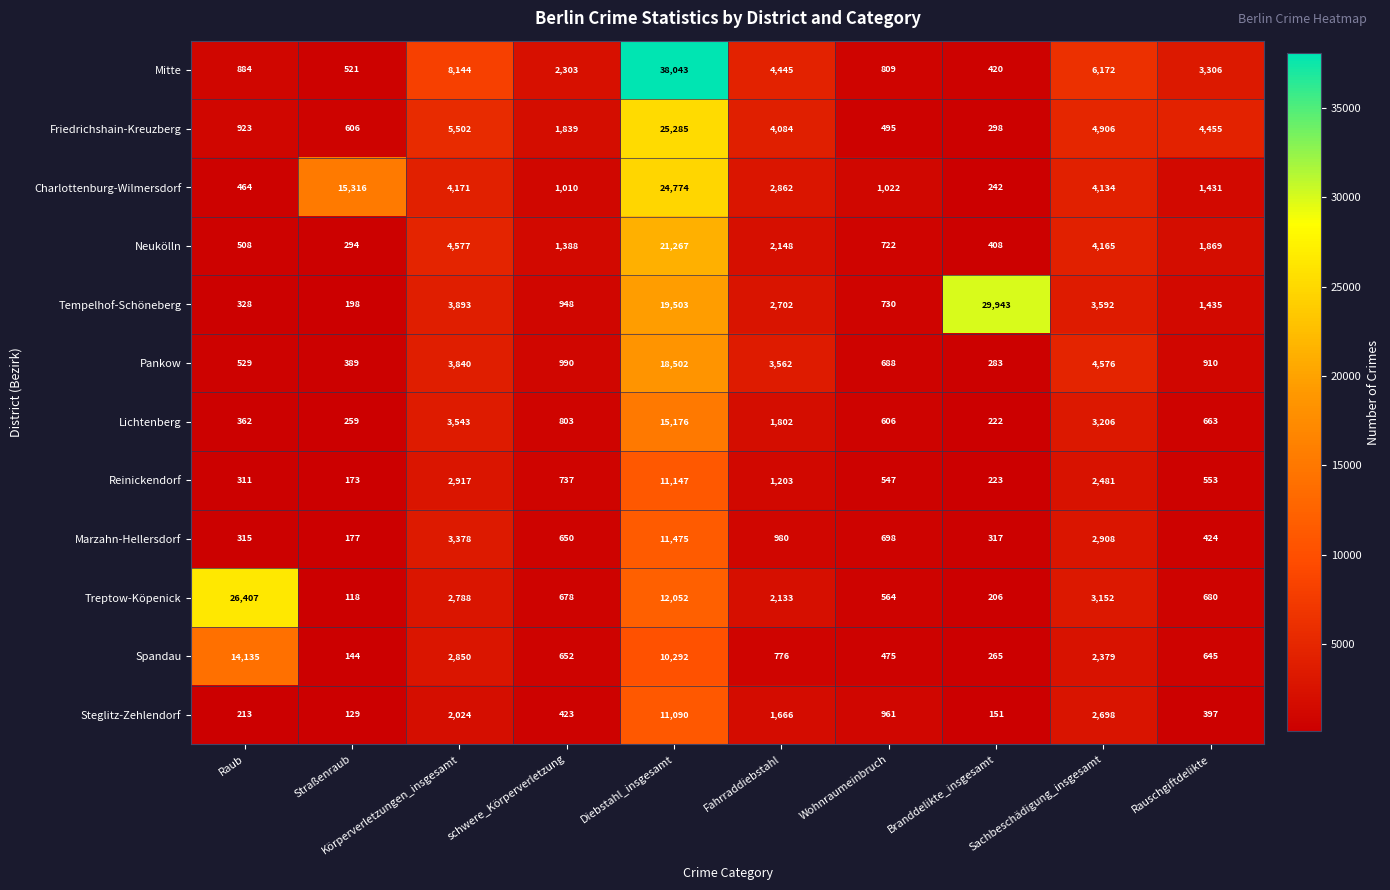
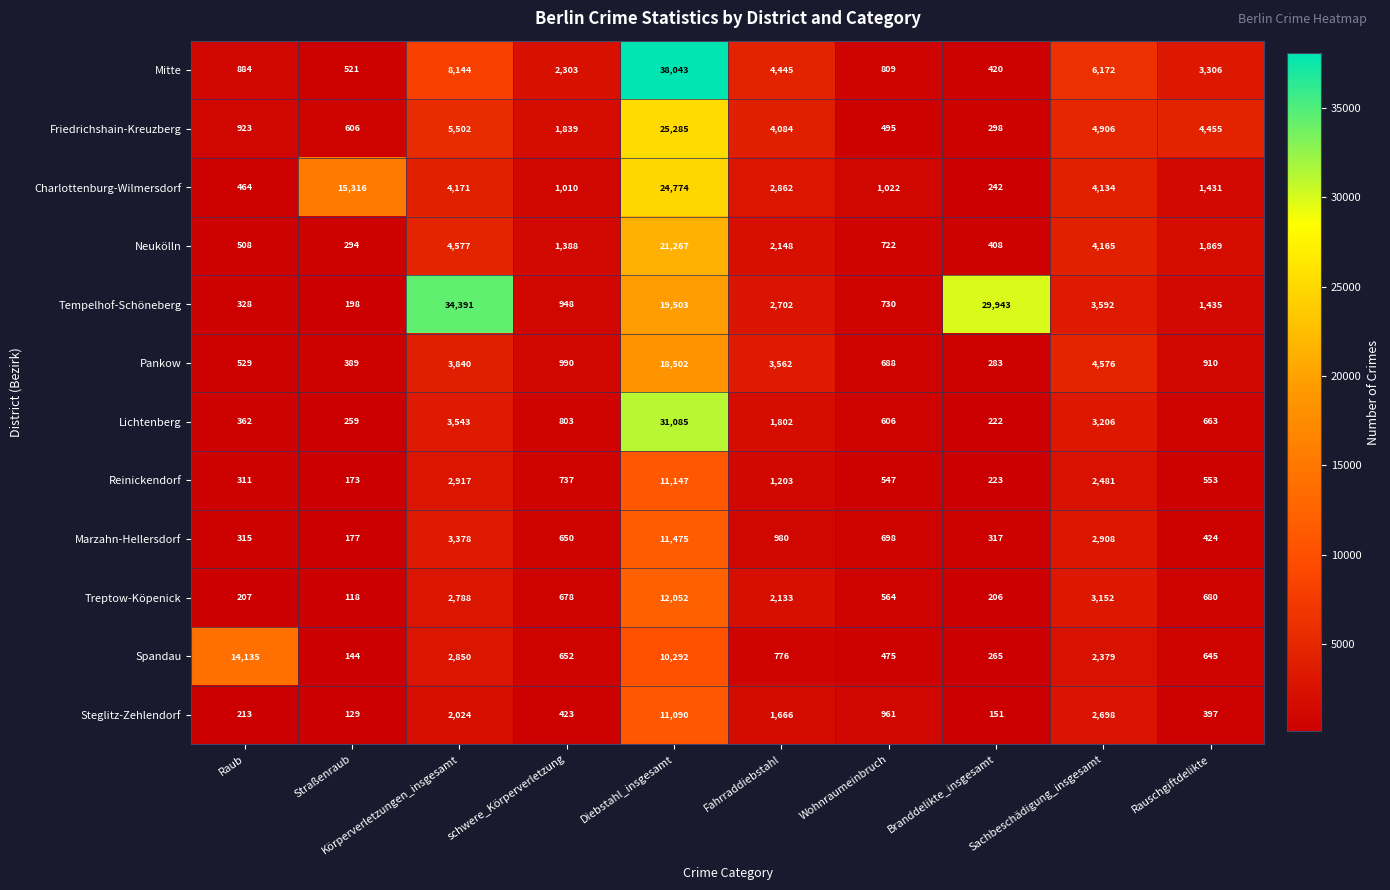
  {
    "Mitte": {
      "Raub": "884",
      "Straßenraub": "521",
      "Körperverletzungen_insgesamt": "8,144",
      "schwere_Körperverletzung": "2,303",
      "Diebstahl_insgesamt": "38,043",
      "Fahrraddiebstahl": "4,445",
      "Wohnraumeinbruch": "809",
      "Branddelikte_insgesamt": "420",
      "Sachbeschädigung_insgesamt": "6,172",
      "Rauschgiftdelikte": "3,306"
    },
    "Friedrichshain-Kreuzberg": {
      "Raub": "923",
      "Straßenraub": "606",
      "Körperverletzungen_insgesamt": "5,502",
      "schwere_Körperverletzung": "1,839",
      "Diebstahl_insgesamt": "25,285",
      "Fahrraddiebstahl": "4,084",
      "Wohnraumeinbruch": "495",
      "Branddelikte_insgesamt": "298",
      "Sachbeschädigung_insgesamt": "4,906",
      "Rauschgiftdelikte": "4,455"
    },
    "Charlottenburg-Wilmersdorf": {
      "Raub": "464",
      "Straßenraub": "15,316",
      "Körperverletzungen_insgesamt": "4,171",
      "schwere_Körperverletzung": "1,010",
      "Diebstahl_insgesamt": "24,774",
      "Fahrraddiebstahl": "2,862",
      "Wohnraumeinbruch": "1,022",
      "Branddelikte_insgesamt": "242",
      "Sachbeschädigung_insgesamt": "4,134",
      "Rauschgiftdelikte": "1,431"
    },
    "Neukölln": {
      "Raub": "508",
      "Straßenraub": "294",
      "Körperverletzungen_insgesamt": "4,577",
      "schwere_Körperverletzung": "1,388",
      "Diebstahl_insgesamt": "21,267",
      "Fahrraddiebstahl": "2,148",
      "Wohnraumeinbruch": "722",
      "Branddelikte_insgesamt": "408",
      "Sachbeschädigung_insgesamt": "4,165",
      "Rauschgiftdelikte": "1,869"
    },
    "Tempelhof-Schöneberg": {
      "Raub": "328",
      "Straßenraub": "198",
-     "Körperverletzungen_insgesamt": "3,893",
+     "Körperverletzungen_insgesamt": "34,391",
      "schwere_Körperverletzung": "948",
      "Diebstahl_insgesamt": "19,503",
      "Fahrraddiebstahl": "2,702",
      "Wohnraumeinbruch": "730",
      "Branddelikte_insgesamt": "29,943",
      "Sachbeschädigung_insgesamt": "3,592",
      "Rauschgiftdelikte": "1,435"
    },
    "Pankow": {
      "Raub": "529",
      "Straßenraub": "389",
      "Körperverletzungen_insgesamt": "3,840",
      "schwere_Körperverletzung": "990",
      "Diebstahl_insgesamt": "18,502",
      "Fahrraddiebstahl": "3,562",
      "Wohnraumeinbruch": "688",
      "Branddelikte_insgesamt": "283",
      "Sachbeschädigung_insgesamt": "4,576",
      "Rauschgiftdelikte": "910"
    },
    "Lichtenberg": {
      "Raub": "362",
      "Straßenraub": "259",
      "Körperverletzungen_insgesamt": "3,543",
      "schwere_Körperverletzung": "803",
-     "Diebstahl_insgesamt": "15,176",
+     "Diebstahl_insgesamt": "31,085",
      "Fahrraddiebstahl": "1,802",
      "Wohnraumeinbruch": "606",
      "Branddelikte_insgesamt": "222",
      "Sachbeschädigung_insgesamt": "3,206",
      "Rauschgiftdelikte": "663"
    },
    "Reinickendorf": {
      "Raub": "311",
      "Straßenraub": "173",
      "Körperverletzungen_insgesamt": "2,917",
      "schwere_Körperverletzung": "737",
      "Diebstahl_insgesamt": "11,147",
      "Fahrraddiebstahl": "1,203",
      "Wohnraumeinbruch": "547",
      "Branddelikte_insgesamt": "223",
      "Sachbeschädigung_insgesamt": "2,481",
      "Rauschgiftdelikte": "553"
    },
    "Marzahn-Hellersdorf": {
      "Raub": "315",
      "Straßenraub": "177",
      "Körperverletzungen_insgesamt": "3,378",
      "schwere_Körperverletzung": "650",
      "Diebstahl_insgesamt": "11,475",
      "Fahrraddiebstahl": "980",
      "Wohnraumeinbruch": "698",
      "Branddelikte_insgesamt": "317",
      "Sachbeschädigung_insgesamt": "2,908",
      "Rauschgiftdelikte": "424"
    },
    "Treptow-Köpenick": {
-     "Raub": "26,407",
+     "Raub": "207",
      "Straßenraub": "118",
      "Körperverletzungen_insgesamt": "2,788",
      "schwere_Körperverletzung": "678",
      "Diebstahl_insgesamt": "12,052",
      "Fahrraddiebstahl": "2,133",
      "Wohnraumeinbruch": "564",
      "Branddelikte_insgesamt": "206",
      "Sachbeschädigung_insgesamt": "3,152",
      "Rauschgiftdelikte": "680"
    },
    "Spandau": {
      "Raub": "14,135",
      "Straßenraub": "144",
      "Körperverletzungen_insgesamt": "2,850",
      "schwere_Körperverletzung": "652",
      "Diebstahl_insgesamt": "10,292",
      "Fahrraddiebstahl": "776",
      "Wohnraumeinbruch": "475",
      "Branddelikte_insgesamt": "265",
      "Sachbeschädigung_insgesamt": "2,379",
      "Rauschgiftdelikte": "645"
    },
    "Steglitz-Zehlendorf": {
      "Raub": "213",
      "Straßenraub": "129",
      "Körperverletzungen_insgesamt": "2,024",
      "schwere_Körperverletzung": "423",
      "Diebstahl_insgesamt": "11,090",
      "Fahrraddiebstahl": "1,666",
      "Wohnraumeinbruch": "961",
      "Branddelikte_insgesamt": "151",
      "Sachbeschädigung_insgesamt": "2,698",
      "Rauschgiftdelikte": "397"
    }
  }
